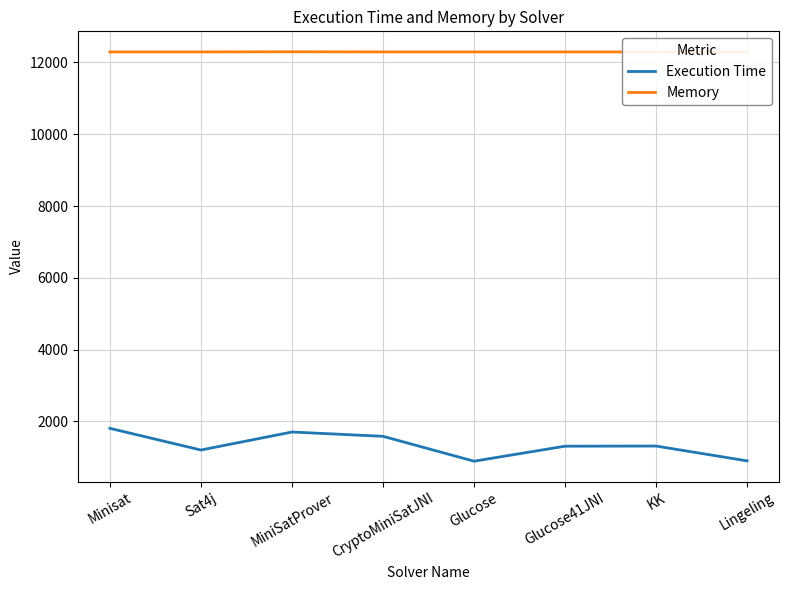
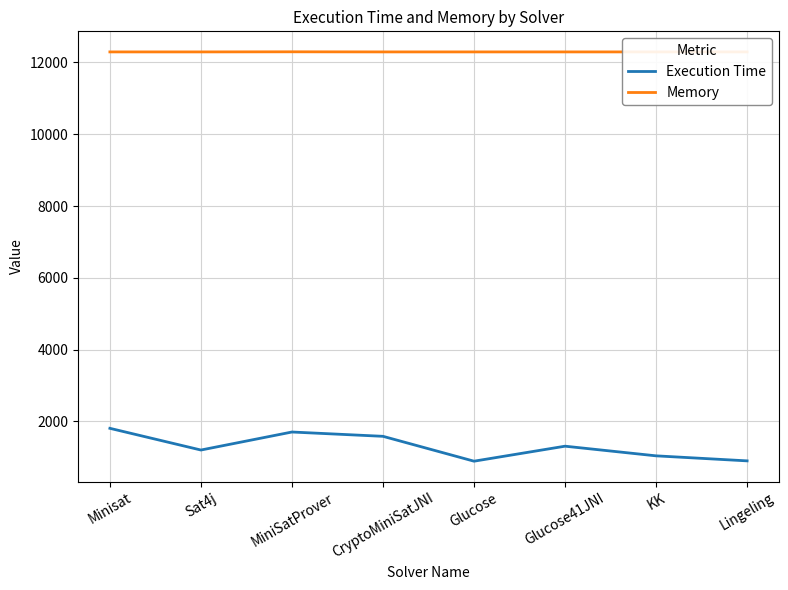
  {
    "Execution Time": {
      "Minisat": 1800,
      "Sat4j": 1200,
      "MiniSatProver": 1700,
      "CryptoMiniSatJNI": 1600,
      "Glucose": 900,
      "Glucose41JNI": 1300,
-     "KK": 1300,
+     "KK": 1000,
      "Lingeling": 900
    },
    "Memory": {
      "Minisat": 12300,
      "Sat4j": 12300,
      "MiniSatProver": 12300,
      "CryptoMiniSatJNI": 12300,
      "Glucose": 12300,
      "Glucose41JNI": 12300
    }
  }
